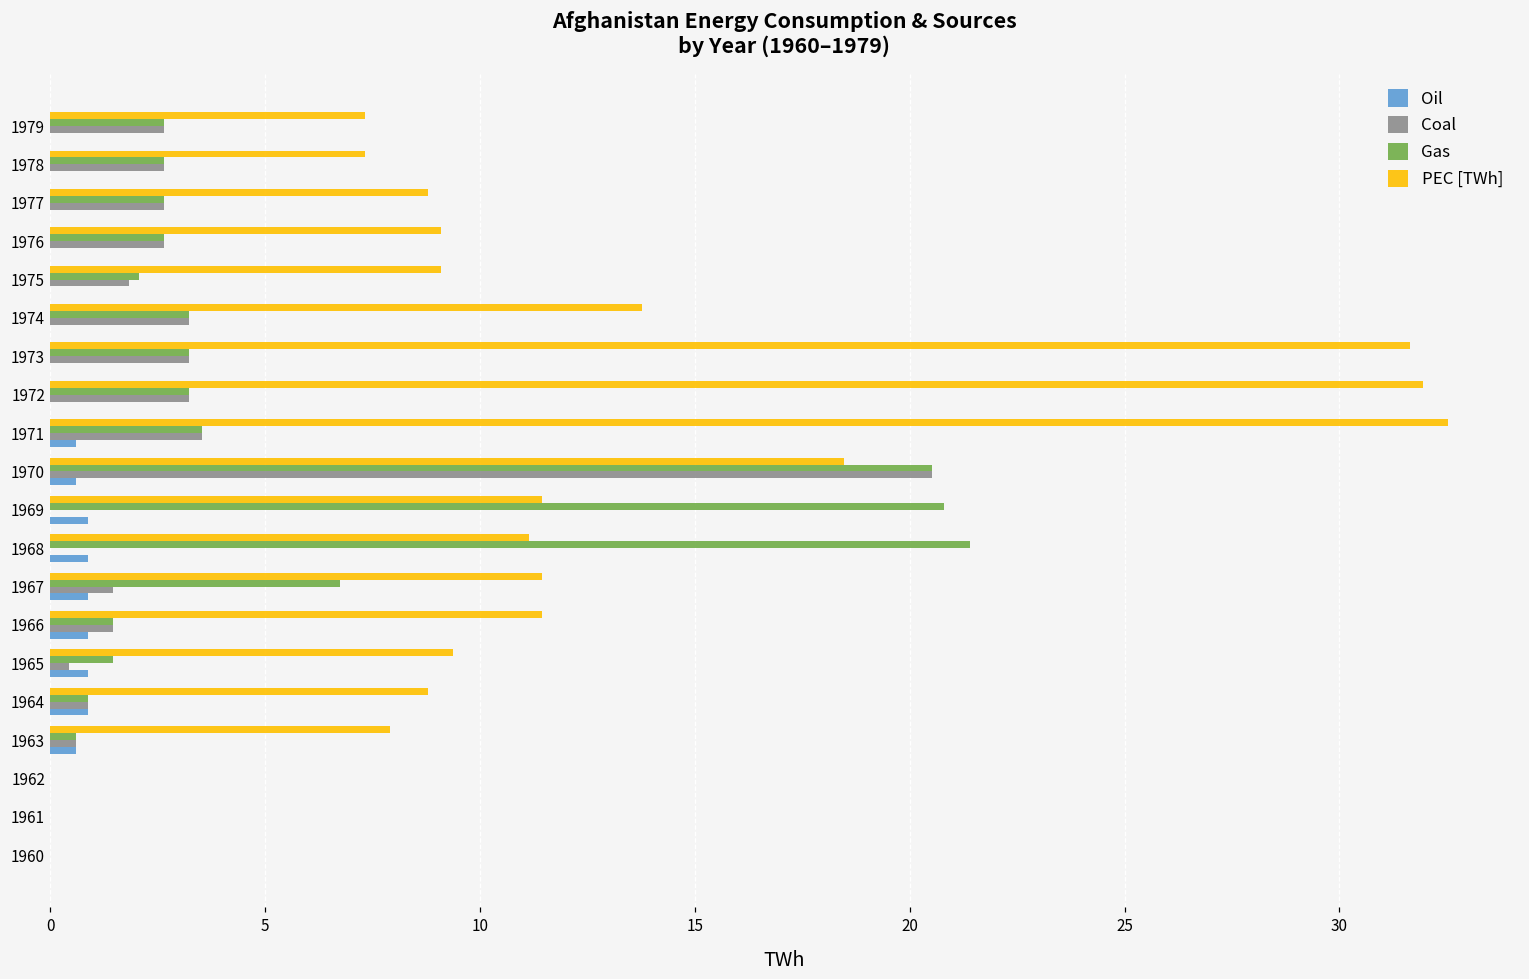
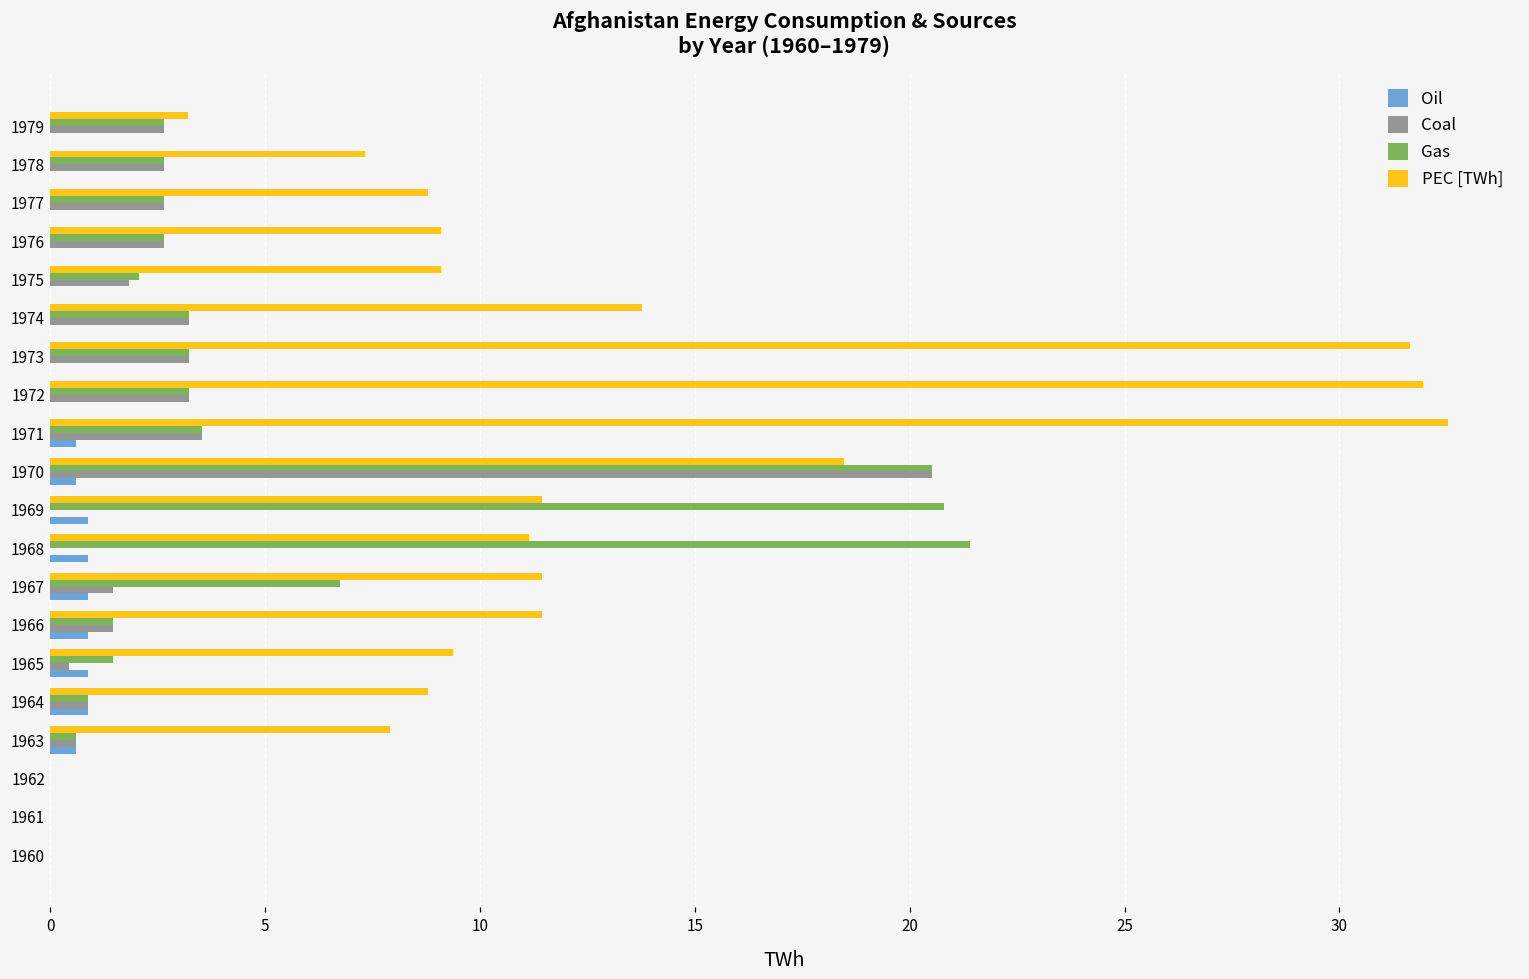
  {
    "Oil": {
      "1979": 0.0,
      "1978": 0.0,
      "1977": 0.0,
      "1976": 0.0,
      "1975": 0.0,
      "1974": 0.0,
      "1973": 0.0,
      "1972": 0.0,
      "1971": 0.6,
      "1970": 0.6,
      "1969": 0.9,
      "1968": 0.9,
      "1967": 0.9,
      "1966": 0.9,
      "1965": 0.9,
      "1964": 0.9,
      "1963": 0.6,
      "1962": 0.0,
      "1961": 0.0,
      "1960": 0.0
    },
    "Coal": {
      "1979": 2.6,
      "1978": 2.6,
      "1977": 2.6,
      "1976": 2.6,
      "1975": 1.8,
      "1974": 3.2,
      "1973": 3.2,
      "1972": 3.2,
      "1971": 3.5,
      "1970": 20.5,
      "1969": 0.0,
      "1968": 0.0,
      "1967": 1.5,
      "1966": 1.5,
      "1965": 0.4,
      "1964": 0.9,
      "1963": 0.6,
      "1962": 0.0,
      "1961": 0.0,
      "1960": 0.0
    },
    "Gas": {
      "1979": 2.6,
      "1978": 2.6,
      "1977": 2.6,
      "1976": 2.6,
      "1975": 2.1,
      "1974": 3.2,
      "1973": 3.2,
      "1972": 3.2,
      "1971": 3.5,
      "1970": 20.5,
      "1969": 20.8,
      "1968": 21.4,
      "1967": 6.7,
      "1966": 1.5,
      "1965": 1.5,
      "1964": 0.9,
      "1963": 0.6,
      "1962": 0.0,
      "1961": 0.0,
      "1960": 0.0
    },
    "PEC [TWh]": {
-     "1979": 7.3,
+     "1979": 3.2,
      "1978": 7.3,
      "1977": 8.8,
      "1976": 9.1,
      "1975": 9.1,
      "1974": 13.8,
      "1973": 31.7,
      "1972": 31.9,
      "1971": 32.5,
      "1970": 18.5,
      "1969": 11.4,
      "1968": 11.1,
      "1967": 11.4,
      "1966": 11.4,
      "1965": 9.4,
      "1964": 8.8,
      "1963": 7.9,
      "1962": 0.0,
      "1961": 0.0,
      "1960": 0.0
    }
  }
